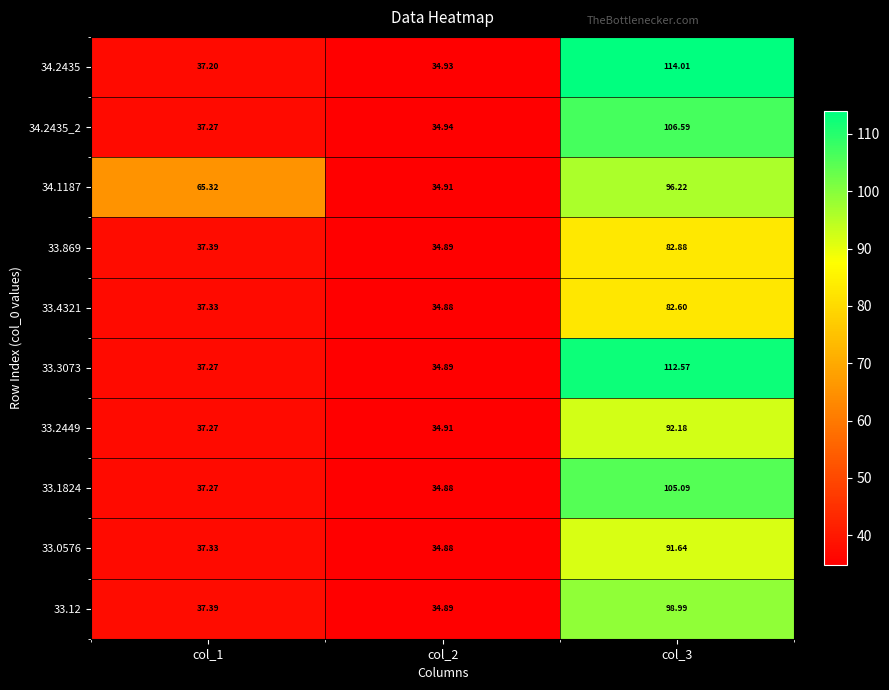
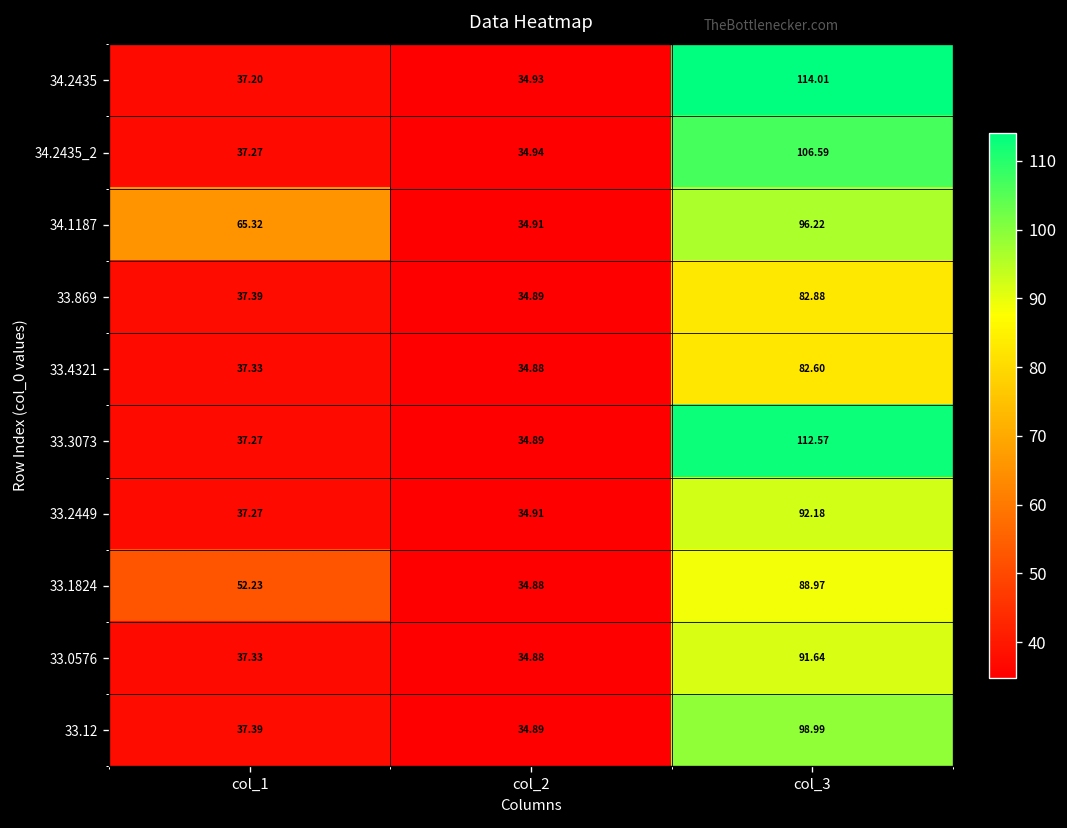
  {
    "34.2435": {
      "col_1": 37.20,
      "col_2": 34.93,
      "col_3": 114.01
    },
    "34.2435_2": {
      "col_1": 37.27,
      "col_2": 34.94,
      "col_3": 106.59
    },
    "34.1187": {
      "col_1": 65.32,
      "col_2": 34.91,
      "col_3": 96.22
    },
    "33.869": {
      "col_1": 37.39,
      "col_2": 34.89,
      "col_3": 82.88
    },
    "33.4321": {
      "col_1": 37.33,
      "col_2": 34.88,
      "col_3": 82.60
    },
    "33.3073": {
      "col_1": 37.27,
      "col_2": 34.89,
      "col_3": 112.57
    },
    "33.2449": {
      "col_1": 37.27,
      "col_2": 34.91,
      "col_3": 92.18
    },
    "33.1824": {
-     "col_1": 37.27,
+     "col_1": 52.23,
      "col_2": 34.88,
-     "col_3": 105.09
+     "col_3": 88.97
    },
    "33.0576": {
      "col_1": 37.33,
      "col_2": 34.88,
      "col_3": 91.64
    },
    "33.12": {
      "col_1": 37.39,
      "col_2": 34.89,
      "col_3": 98.99
    }
  }
